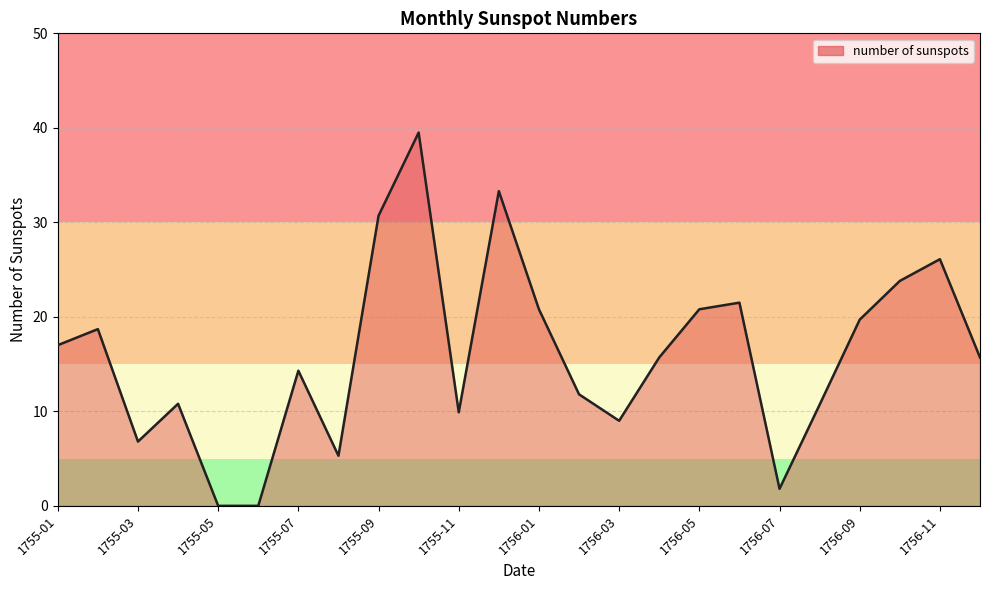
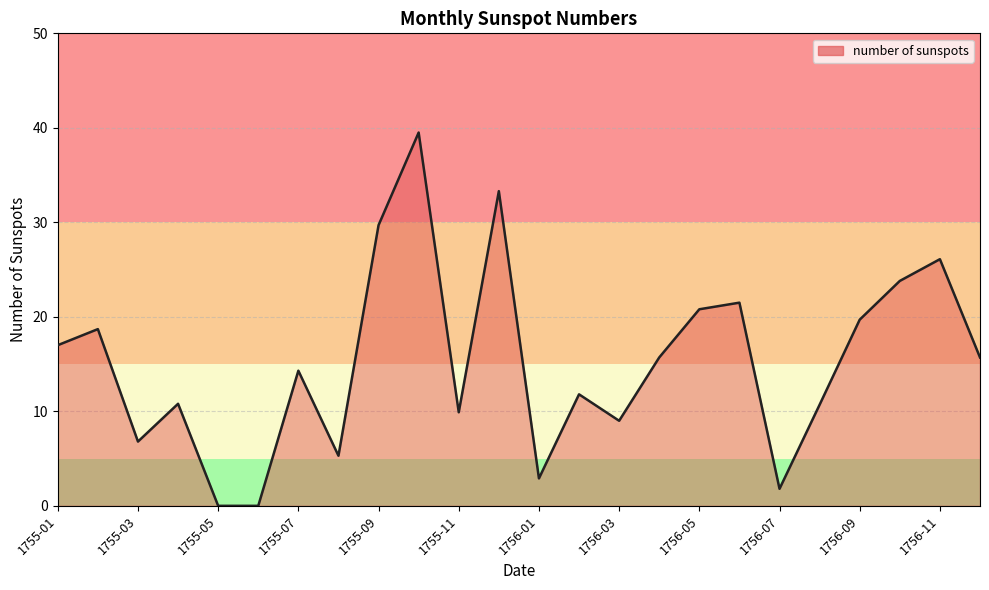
  {
    "1755-01": 17,
    "1755-03": 7,
    "1755-05": 0,
    "1755-07": 14,
-   "1755-09": 31,
+   "1755-09": 30,
    "1755-11": 10,
-   "1756-01": 21,
+   "1756-01": 3,
    "1756-03": 9,
    "1756-05": 21,
    "1756-07": 2,
    "1756-09": 20,
    "1756-11": 26
  }
